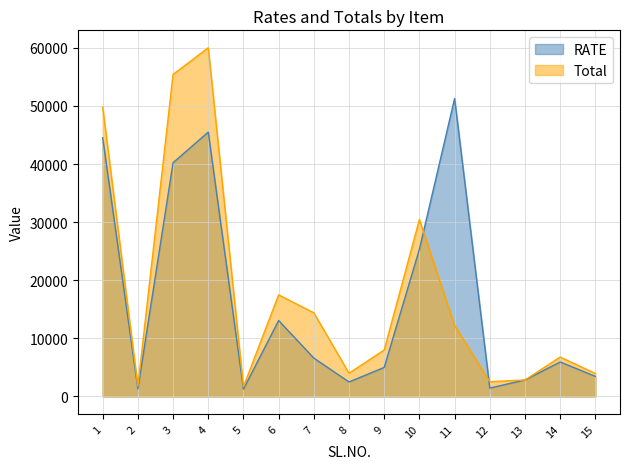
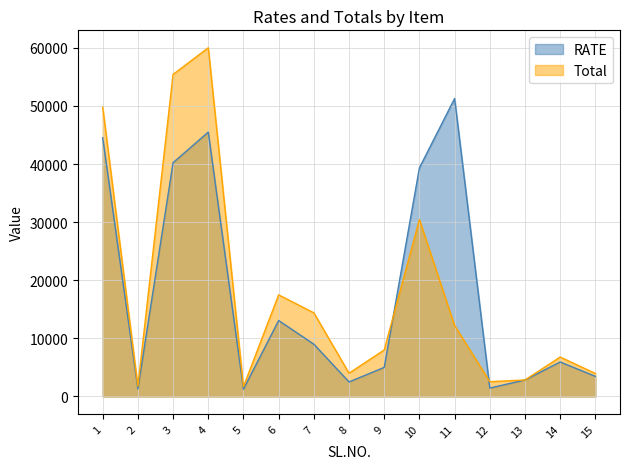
  {
    "RATE": {
      "1": 45000,
      "2": 1000,
      "3": 40000,
      "4": 46000,
      "6": 13000,
-     "7": 7000,
+     "7": 9000,
      "8": 3000,
      "9": 5000,
-     "10": 25000,
+     "10": 39000,
      "11": 51000,
      "12": 1000,
      "14": 6000,
      "15": 3000
    },
    "Total": {
      "1": 50000,
      "2": 2000,
      "3": 55000,
      "4": 60000,
      "6": 17000,
      "7": 14000,
      "8": 4000,
      "9": 8000,
      "10": 30000,
      "11": 12000,
      "12": 3000,
      "14": 7000,
      "15": 4000
    }
  }
